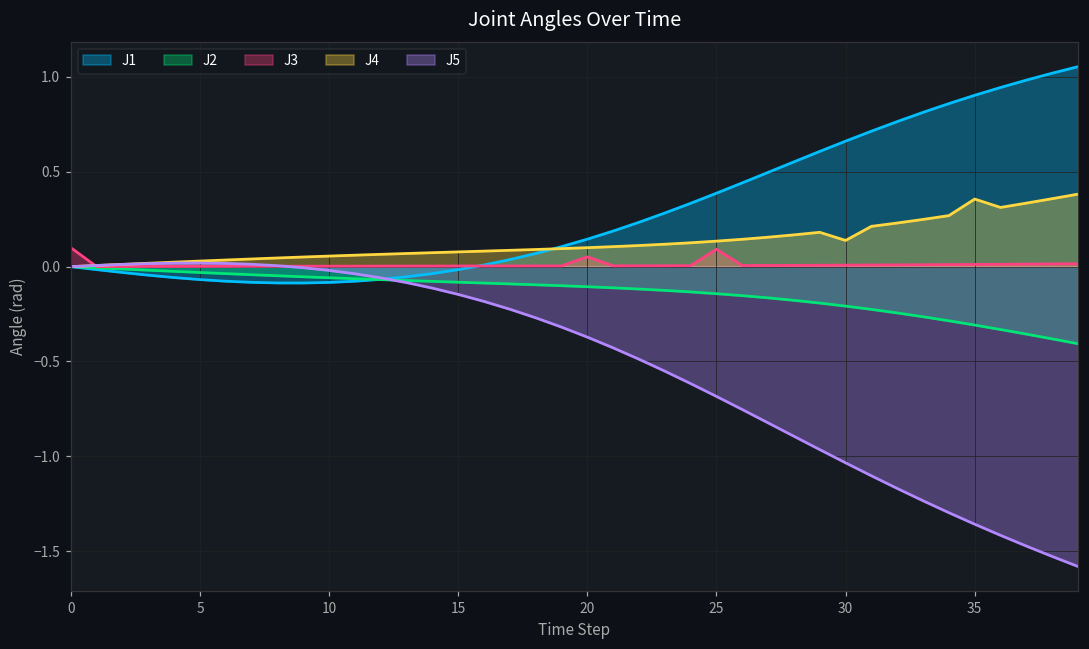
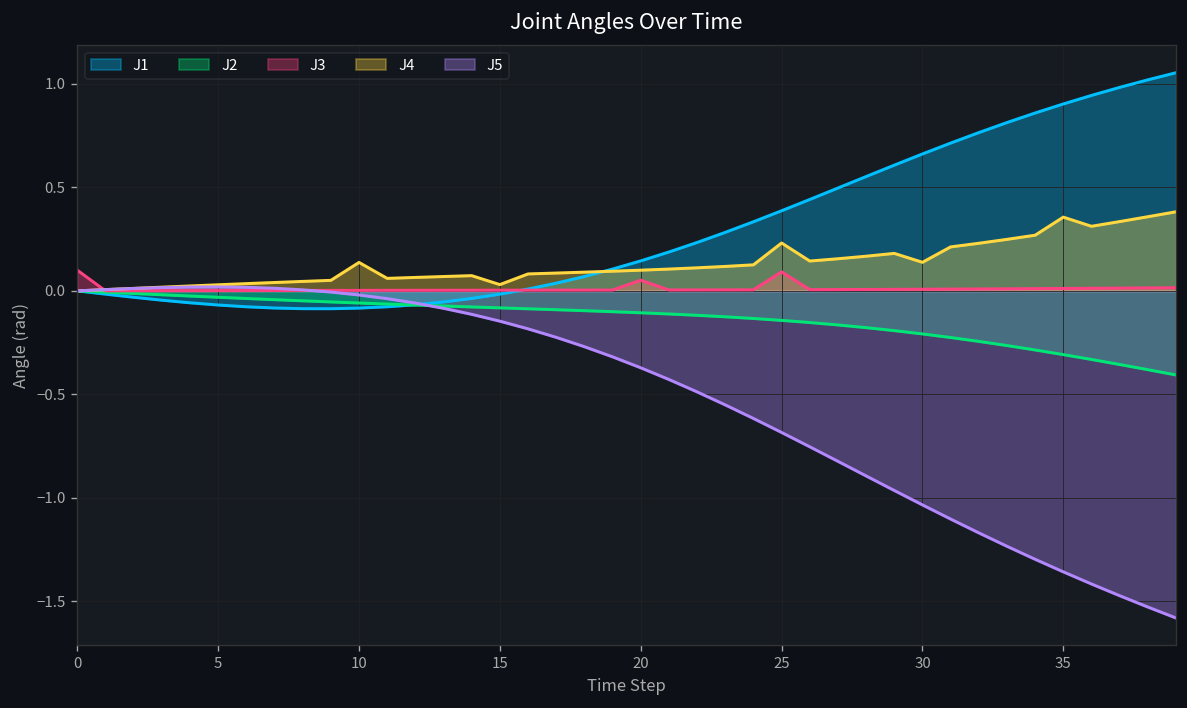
  {
    "J3": {
      "0": 0.10,
      "20": 0.05,
      "25": 0.09
    },
    "J4": {
-     "10": 0.06,
-     "15": 0.08,
+     "10": 0.14,
+     "15": 0.03,
      "20": 0.10,
-     "25": 0.13,
+     "25": 0.23,
      "30": 0.14,
      "35": 0.36
    }
  }
